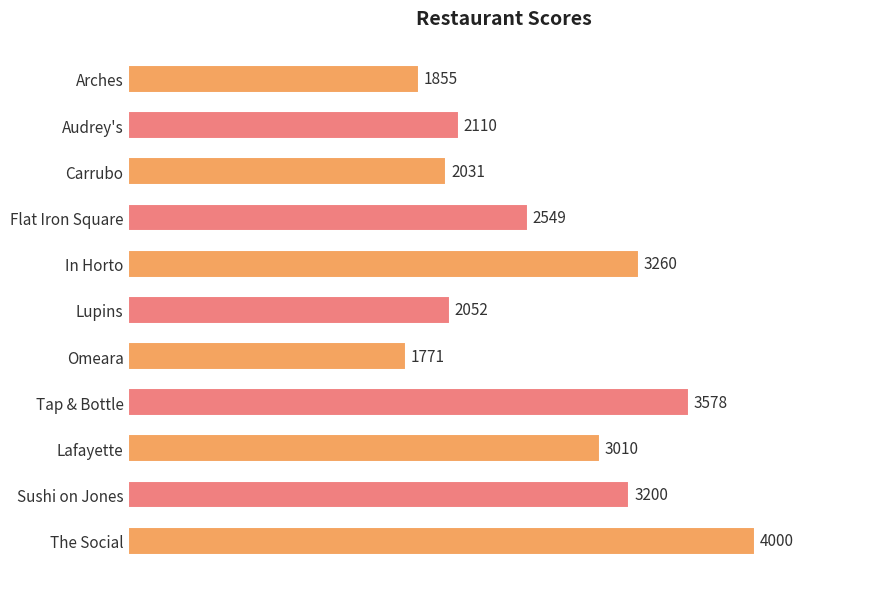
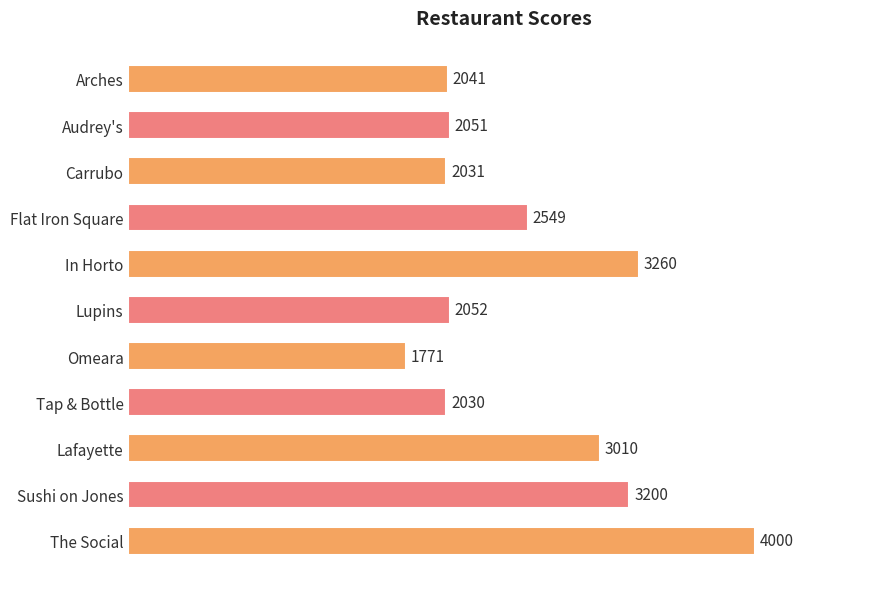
  {
-   "Arches": 1855,
-   "Audrey's": 2110,
+   "Arches": 2041,
+   "Audrey's": 2051,
    "Carrubo": 2031,
    "Flat Iron Square": 2549,
    "In Horto": 3260,
    "Lupins": 2052,
    "Omeara": 1771,
-   "Tap & Bottle": 3578,
+   "Tap & Bottle": 2030,
    "Lafayette": 3010,
    "Sushi on Jones": 3200,
    "The Social": 4000
  }
